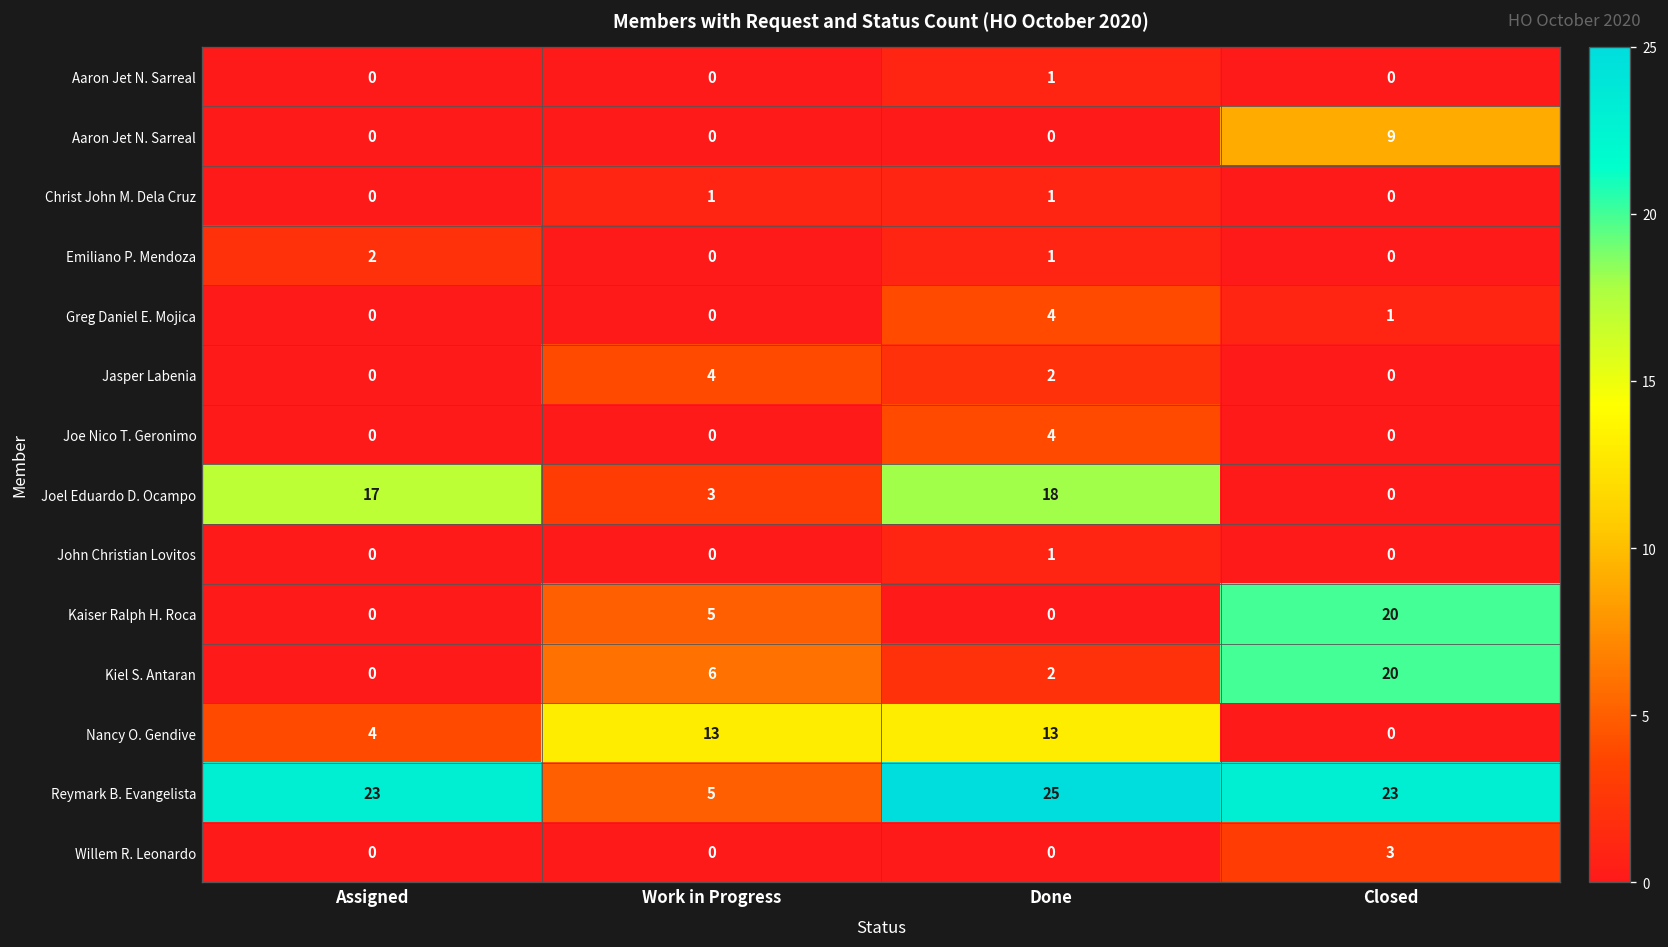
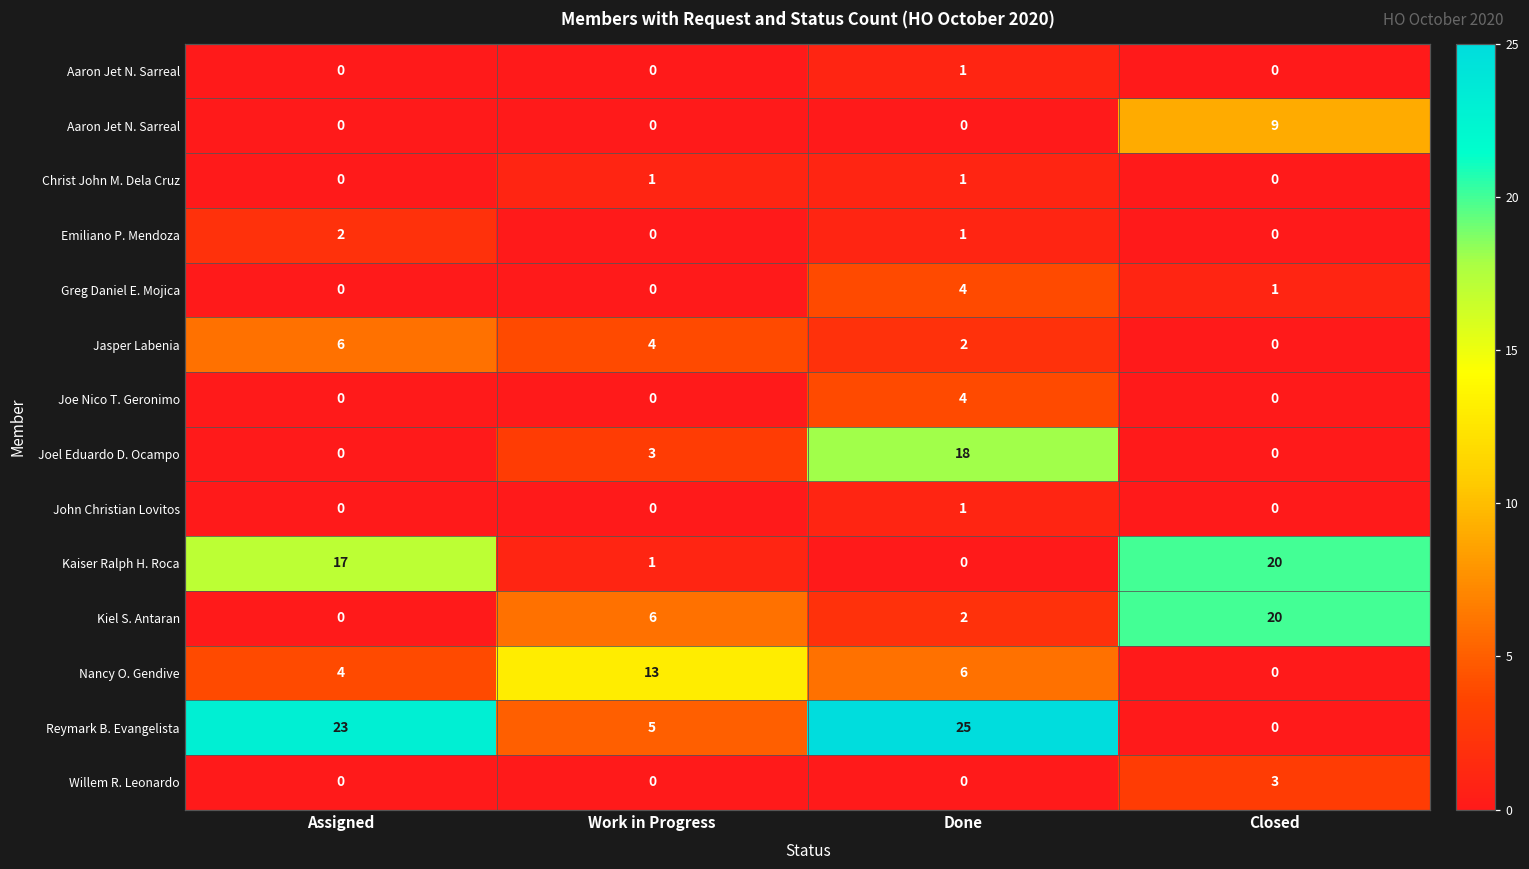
  {
    "Christ John M. Dela Cruz": {
      "Assigned": 0,
      "Work in Progress": 1,
      "Done": 1,
      "Closed": 0
    },
    "Emiliano P. Mendoza": {
      "Assigned": 2,
      "Work in Progress": 0,
      "Done": 1,
      "Closed": 0
    },
    "Greg Daniel E. Mojica": {
      "Assigned": 0,
      "Work in Progress": 0,
      "Done": 4,
      "Closed": 1
    },
    "Jasper Labenia": {
-     "Assigned": 0,
+     "Assigned": 6,
      "Work in Progress": 4,
      "Done": 2,
      "Closed": 0
    },
    "Joe Nico T. Geronimo": {
      "Assigned": 0,
      "Work in Progress": 0,
      "Done": 4,
      "Closed": 0
    },
    "Joel Eduardo D. Ocampo": {
-     "Assigned": 17,
+     "Assigned": 0,
      "Work in Progress": 3,
      "Done": 18,
      "Closed": 0
    },
    "John Christian Lovitos": {
      "Assigned": 0,
      "Work in Progress": 0,
      "Done": 1,
      "Closed": 0
    },
    "Kaiser Ralph H. Roca": {
-     "Assigned": 0,
-     "Work in Progress": 5,
+     "Assigned": 17,
+     "Work in Progress": 1,
      "Done": 0,
      "Closed": 20
    },
    "Kiel S. Antaran": {
      "Assigned": 0,
      "Work in Progress": 6,
      "Done": 2,
      "Closed": 20
    },
    "Nancy O. Gendive": {
      "Assigned": 4,
      "Work in Progress": 13,
-     "Done": 13,
+     "Done": 6,
      "Closed": 0
    },
    "Reymark B. Evangelista": {
      "Assigned": 23,
      "Work in Progress": 5,
      "Done": 25,
-     "Closed": 23
+     "Closed": 0
    },
    "Willem R. Leonardo": {
      "Assigned": 0,
      "Work in Progress": 0,
      "Done": 0,
      "Closed": 3
    }
  }
